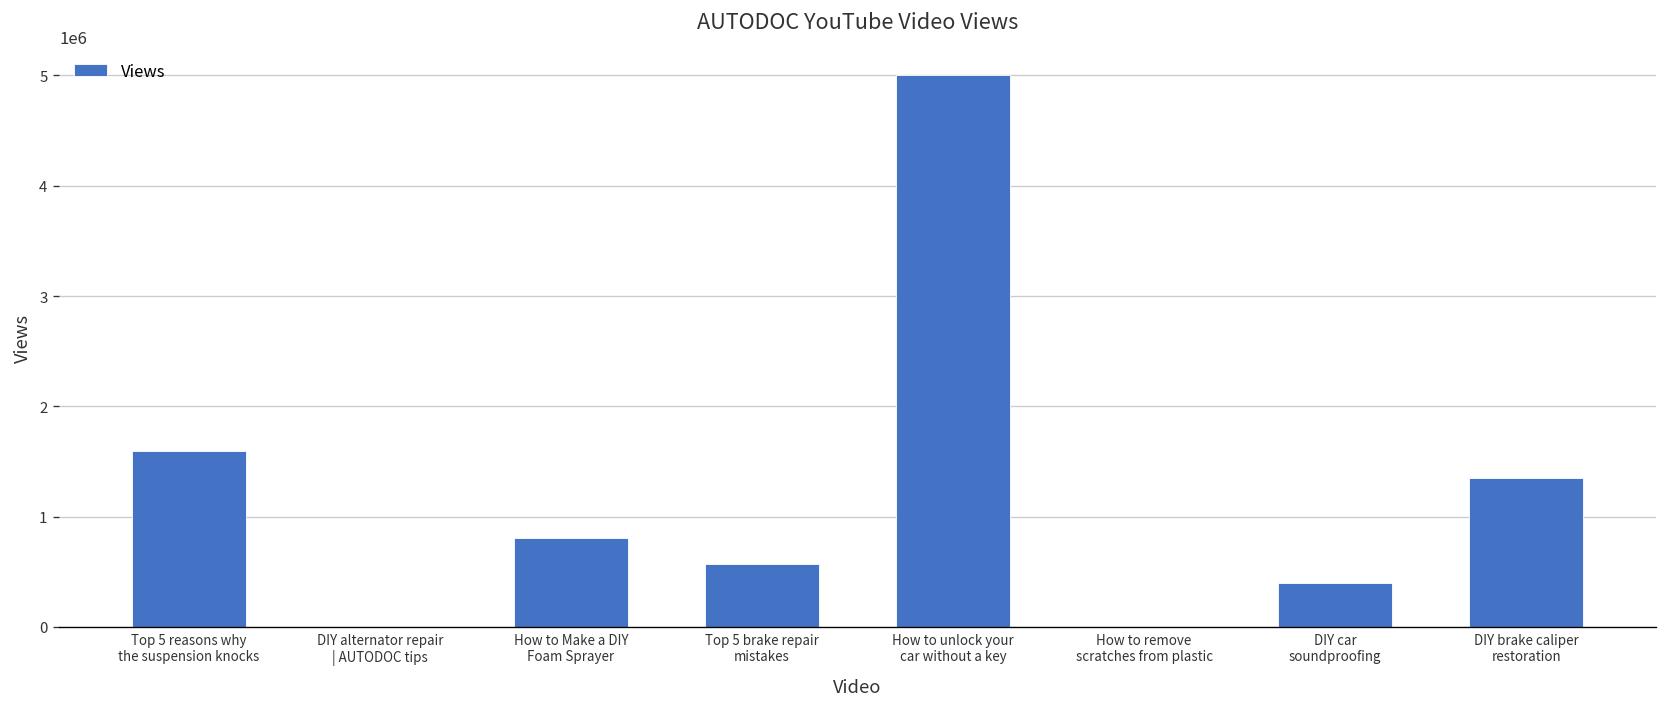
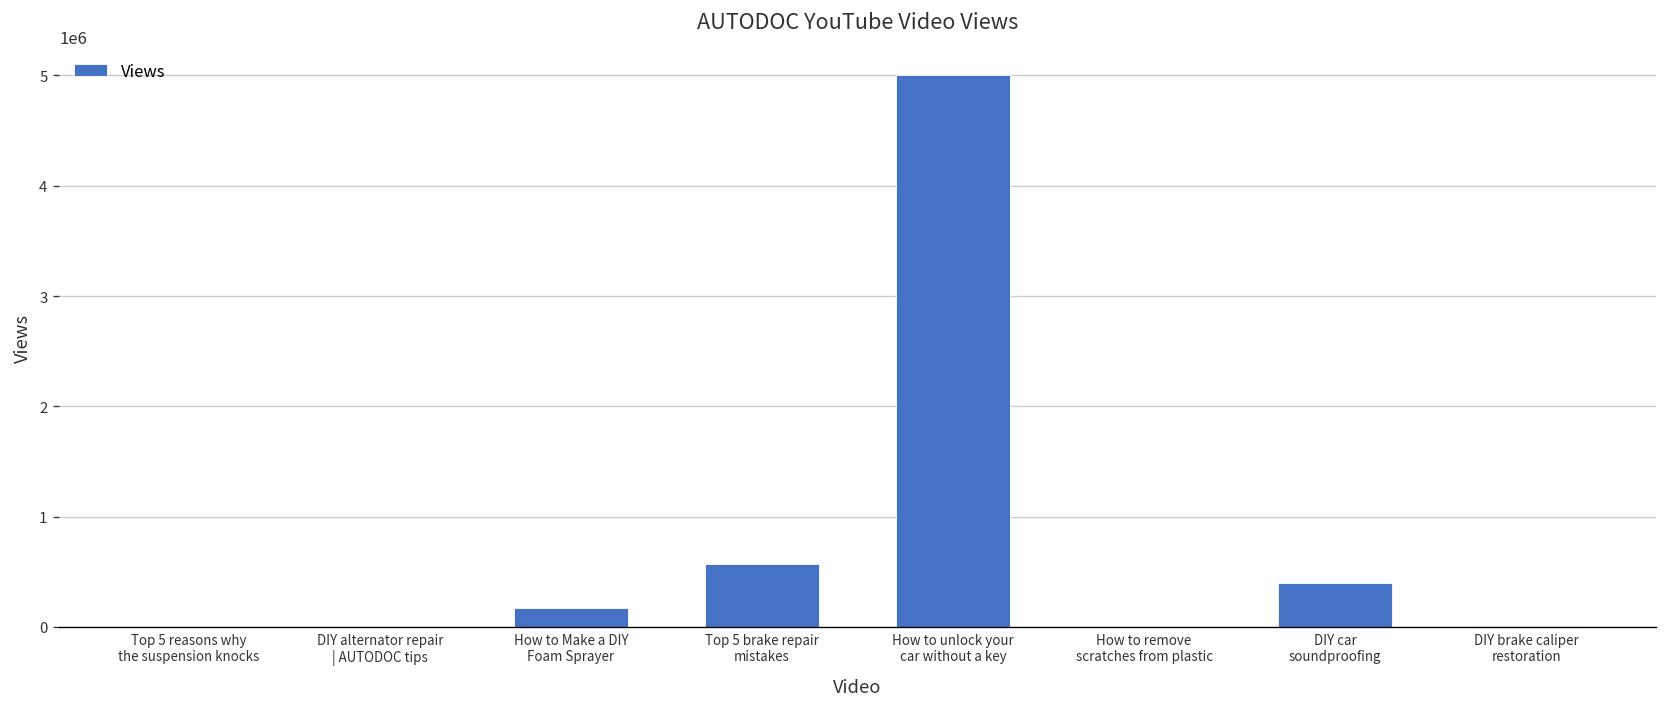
  {
-   "Top 5 reasons why the suspension knocks": 1600000,
-   "How to Make a DIY Foam Sprayer": 800000,
+   "Top 5 reasons why the suspension knocks": 0,
+   "How to Make a DIY Foam Sprayer": 200000,
    "Top 5 brake repair mistakes": 600000,
    "How to unlock your car without a key": 5000000,
    "DIY car soundproofing": 400000,
-   "DIY brake caliper restoration": 1400000
+   "DIY brake caliper restoration": 0
  }
